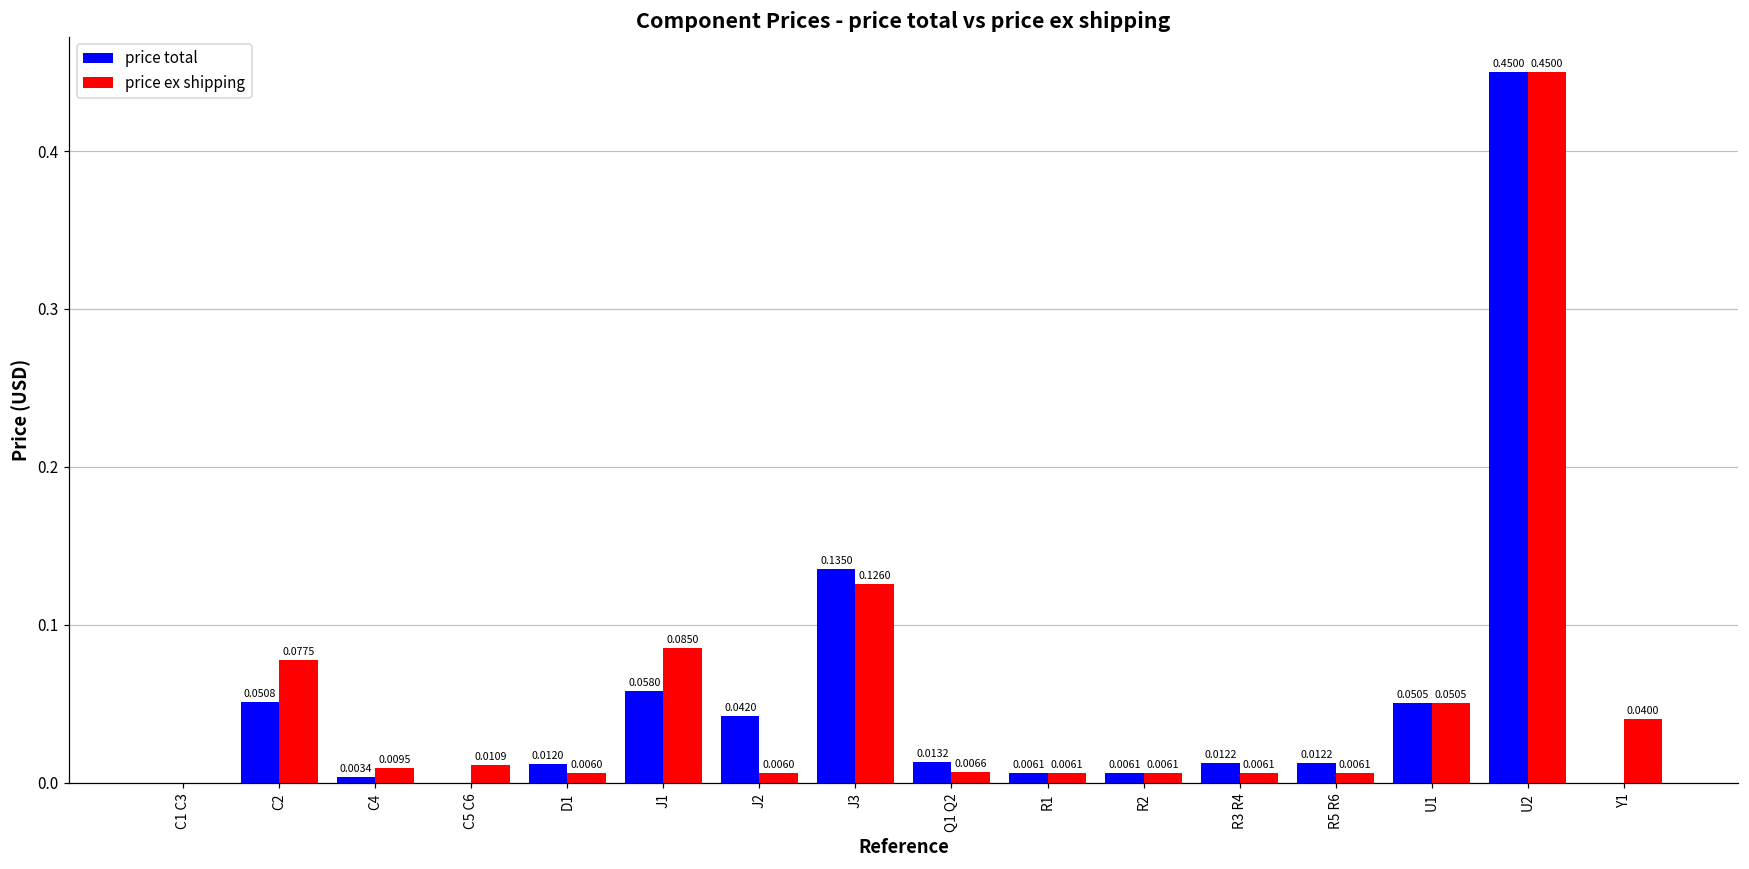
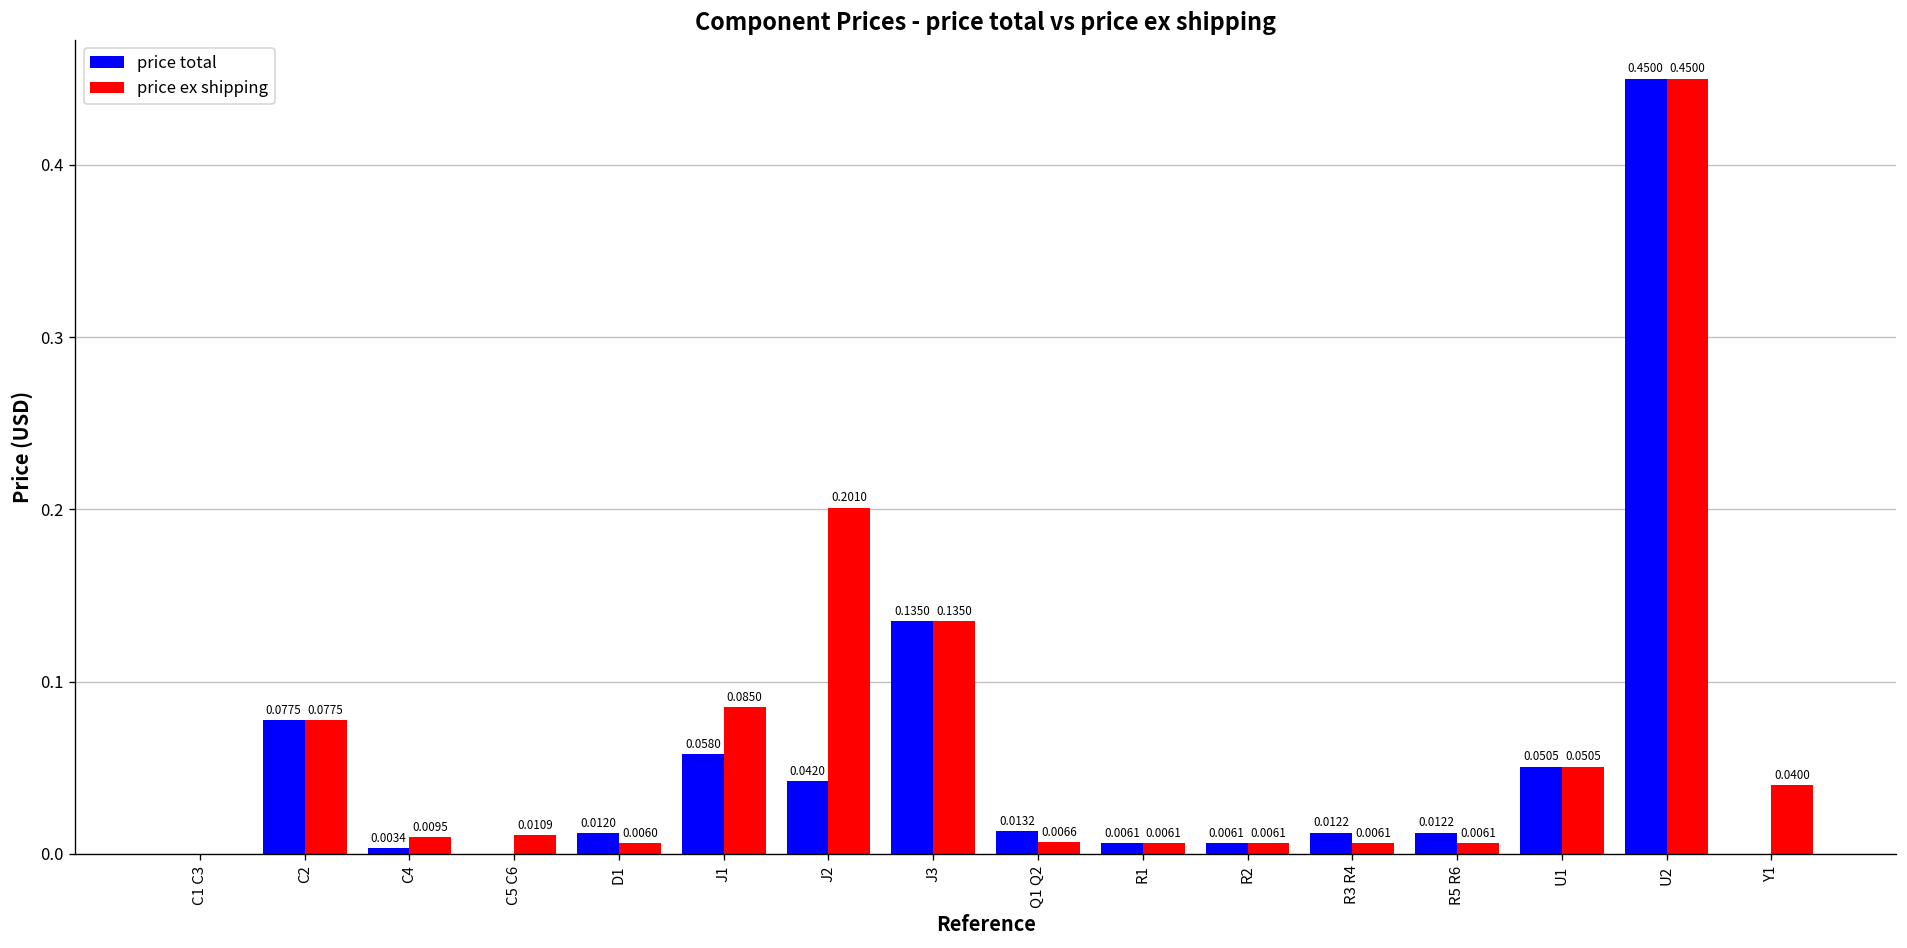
  {
    "price total": {
-     "C2": 0.0508,
+     "C2": 0.0775,
      "C4": 0.0034,
      "D1": 0.0120,
      "J1": 0.0580,
      "J2": 0.0420,
      "J3": 0.1350,
      "Q1 Q2": 0.0132,
      "R1": 0.0061,
      "R2": 0.0061,
      "R3 R4": 0.0122,
      "R5 R6": 0.0122,
      "U1": 0.0505,
      "U2": 0.4500
    },
    "price ex shipping": {
      "C2": 0.0775,
      "C4": 0.0095,
      "C5 C6": 0.0109,
      "D1": 0.0060,
      "J1": 0.0850,
-     "J2": 0.0060,
-     "J3": 0.1260,
+     "J2": 0.2010,
+     "J3": 0.1350,
      "Q1 Q2": 0.0066,
      "R1": 0.0061,
      "R2": 0.0061,
      "R3 R4": 0.0061,
      "R5 R6": 0.0061,
      "U1": 0.0505,
      "U2": 0.4500,
      "Y1": 0.0400
    }
  }
